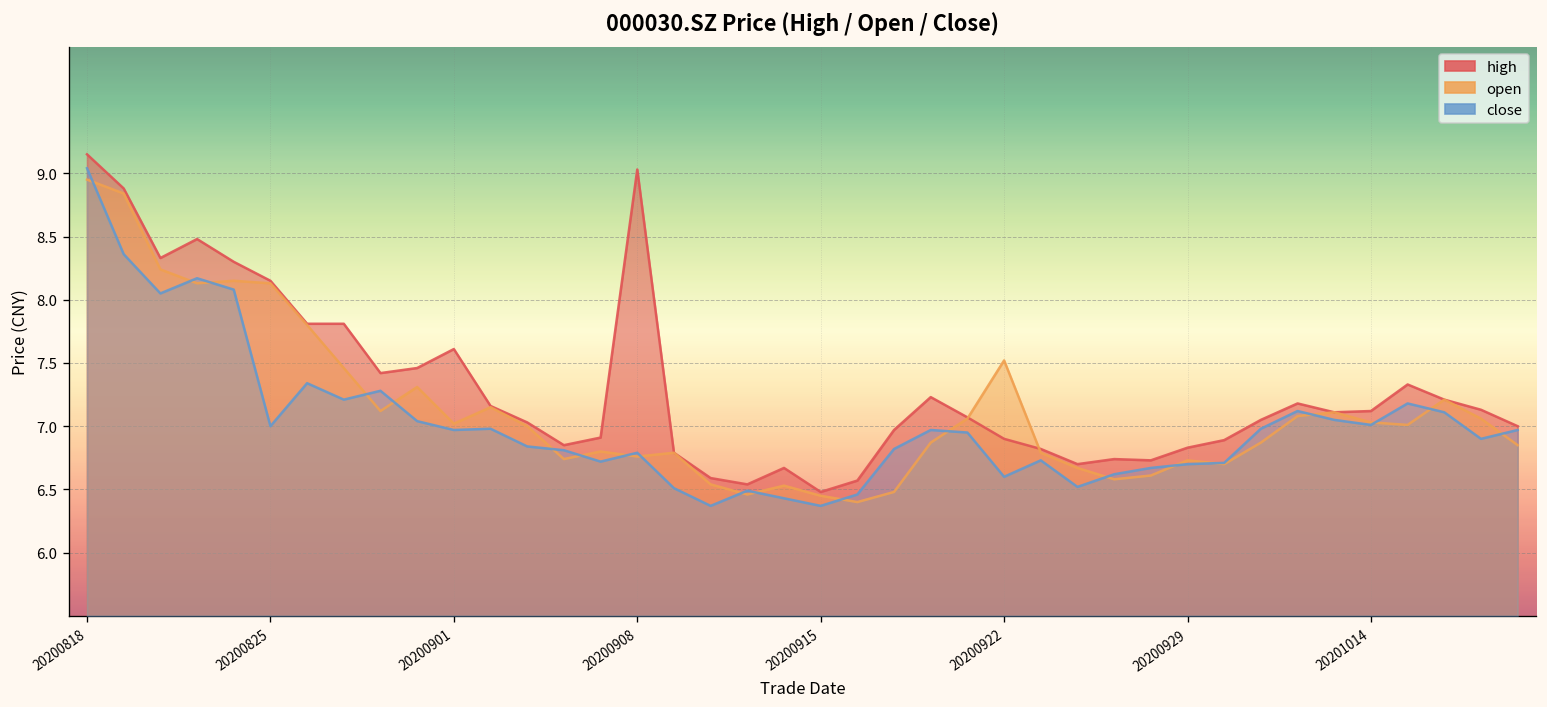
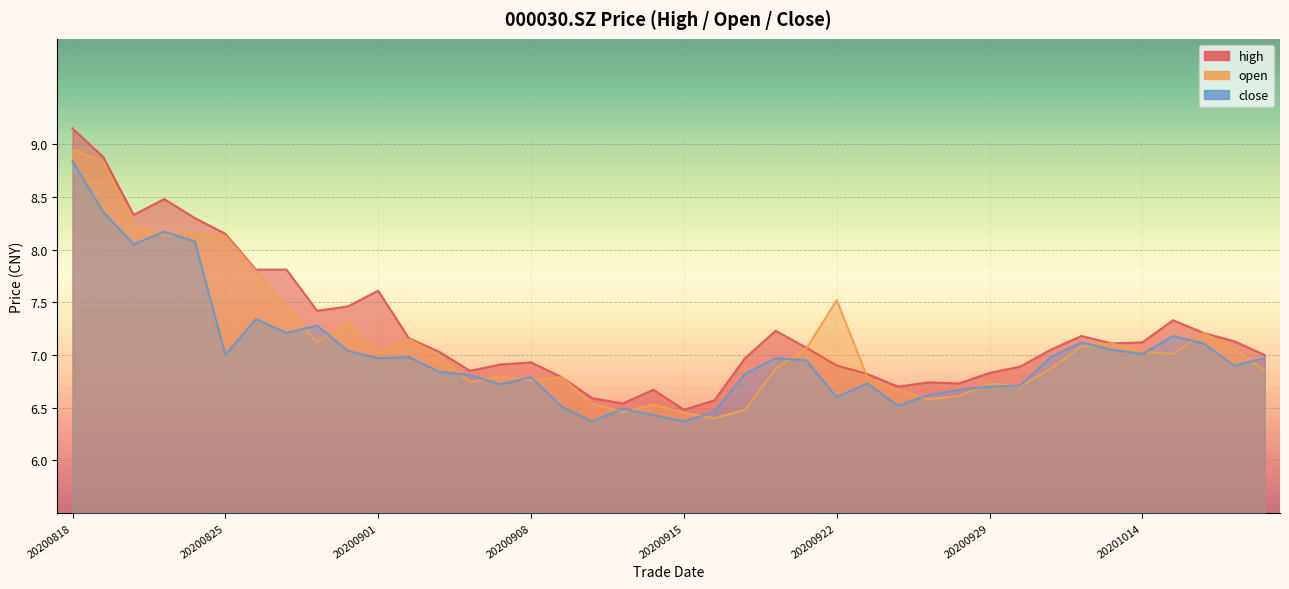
  {
    "high": {
      "20200818": 9.15,
      "20200901": 7.61,
-     "20200908": 9.03,
+     "20200908": 6.93,
      "20200915": 6.48,
      "20200922": 6.90,
      "20200929": 6.83,
      "20201014": 7.12
    },
    "open": {
      "20200818": 8.95,
      "20200901": 7.02,
      "20200908": 6.76,
      "20200915": 6.45,
      "20200922": 7.52,
      "20200929": 6.73
    },
    "close": {
-     "20200818": 9.04,
+     "20200818": 8.84,
      "20200825": 7.00,
      "20200901": 6.97,
      "20200908": 6.79,
      "20200915": 6.37,
      "20200922": 6.60,
      "20200929": 6.70
    }
  }
